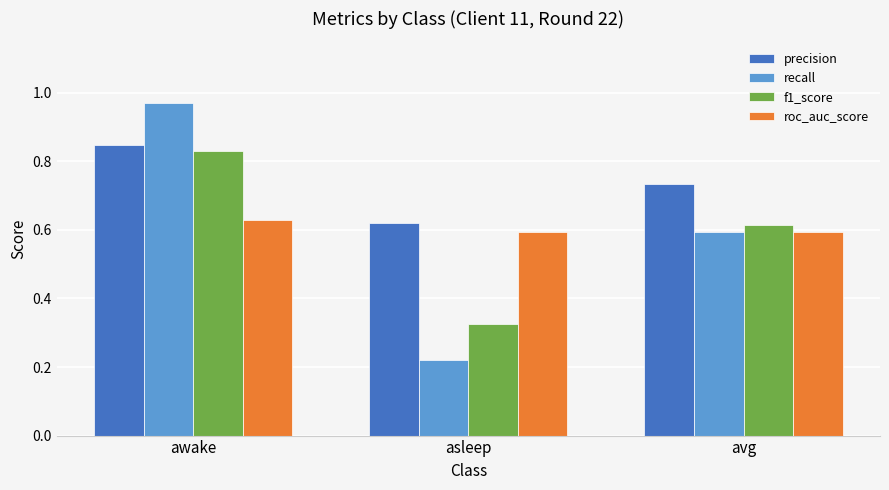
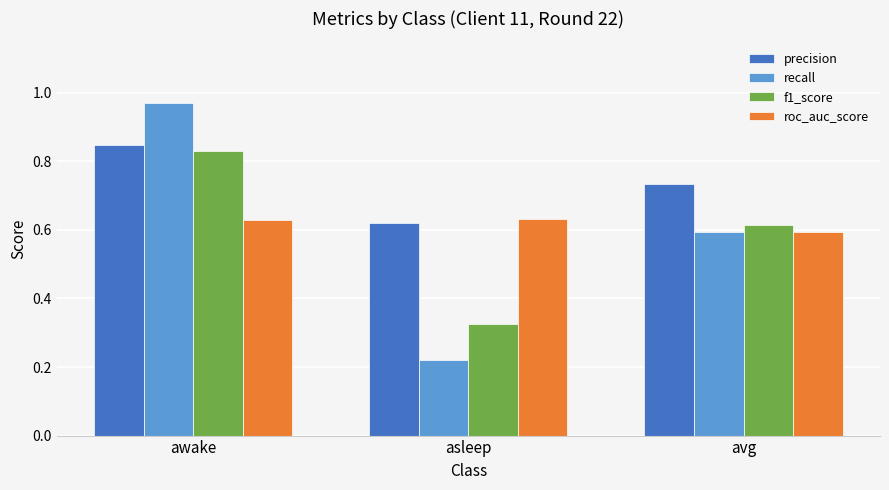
  {
    "f1_score": {
      "awake": 0.83,
      "asleep": 0.33,
      "avg": 0.61
    },
    "roc_auc_score": {
      "awake": 0.63,
-     "asleep": 0.60,
+     "asleep": 0.63,
      "avg": 0.60
    }
  }
